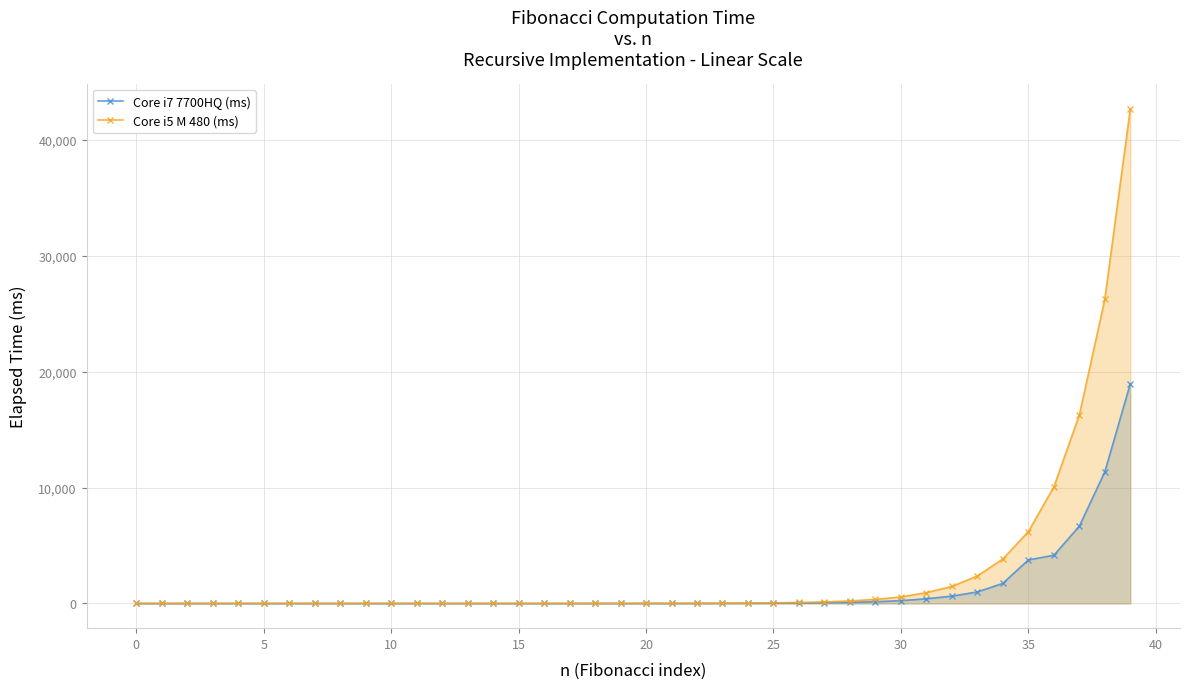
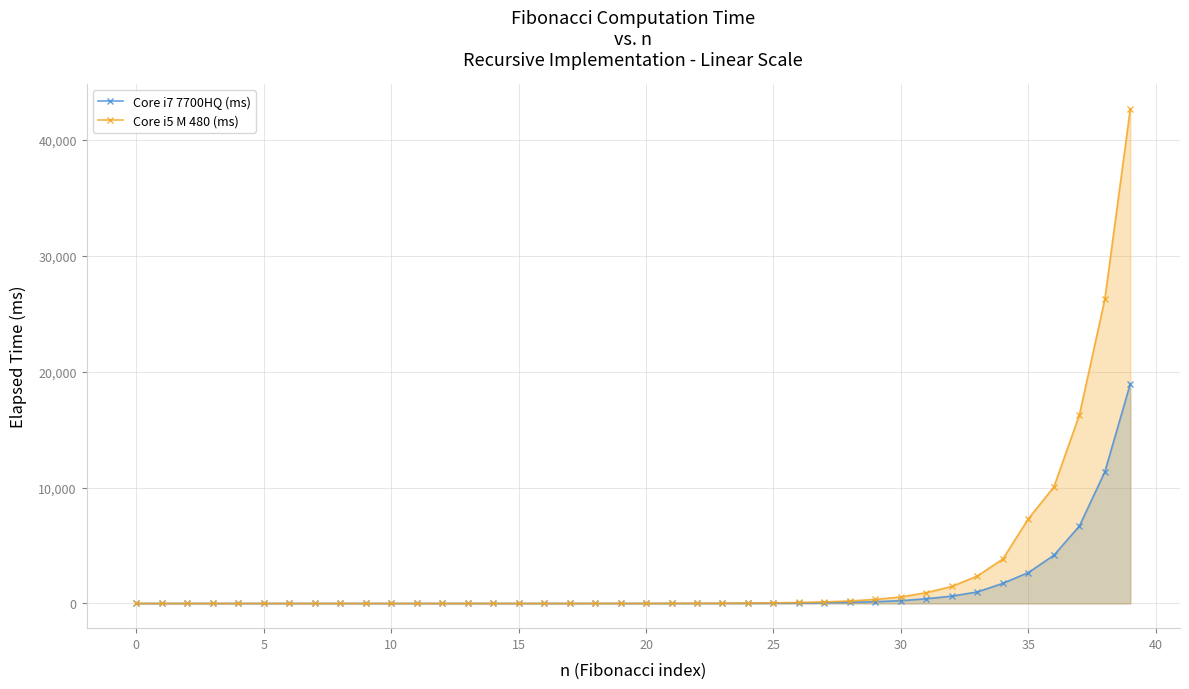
  {
    "Core i7 7700HQ (ms)": {
      "30": "200",
-     "35": "3,800"
+     "35": "2,700"
    },
    "Core i5 M 480 (ms)": {
      "30": "600",
-     "35": "6,200"
+     "35": "7,300"
    }
  }
